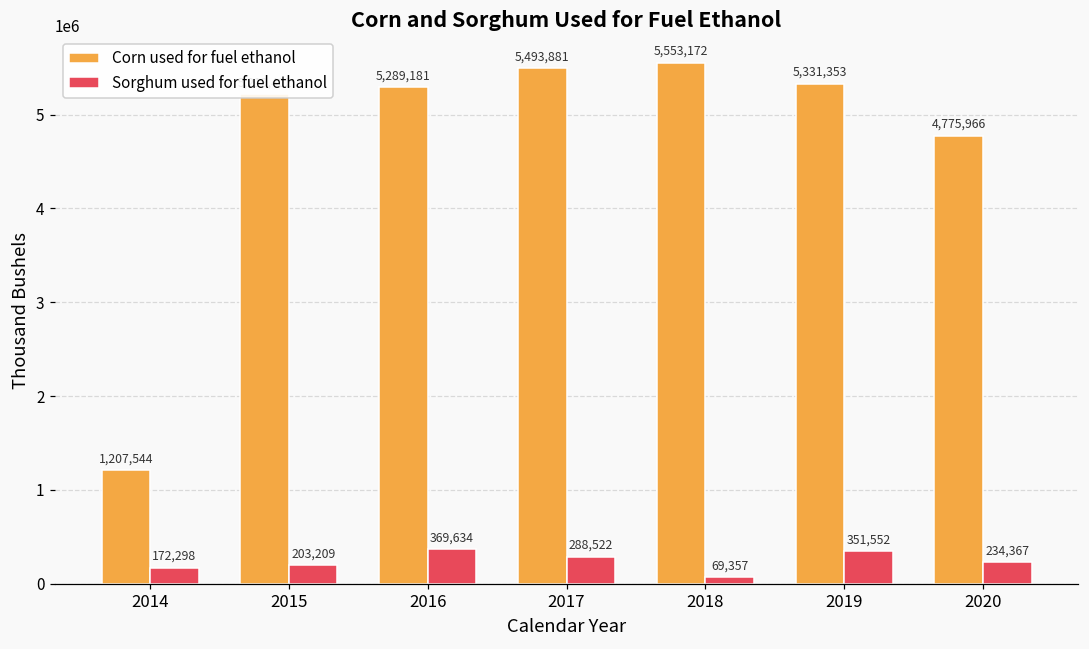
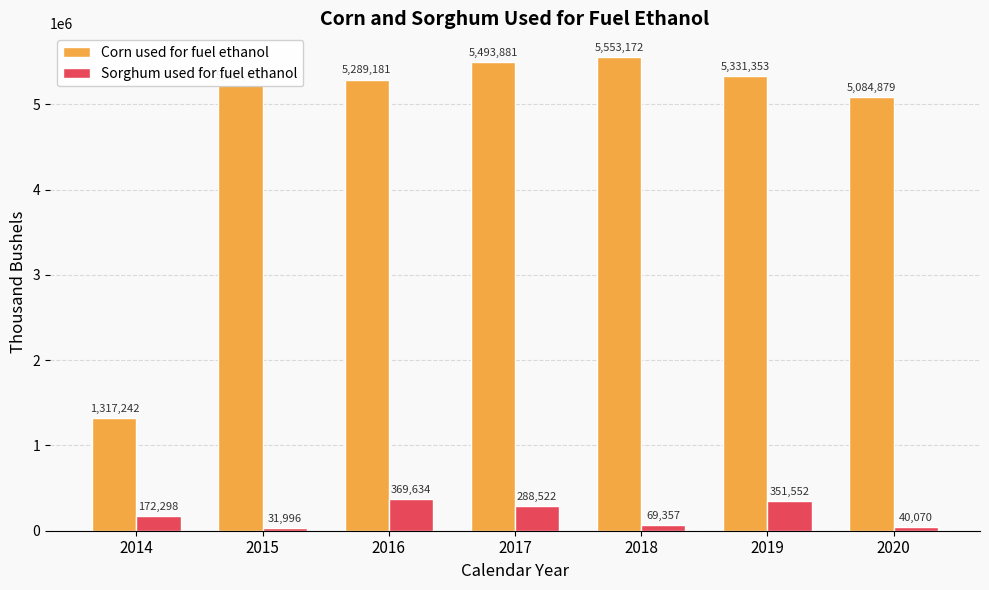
  {
    "Corn used for fuel ethanol": {
-     "2014": "1,207,544",
+     "2014": "1,317,242",
      "2016": "5,289,181",
      "2017": "5,493,881",
      "2018": "5,553,172",
      "2019": "5,331,353",
-     "2020": "4,775,966"
+     "2020": "5,084,879"
    },
    "Sorghum used for fuel ethanol": {
      "2014": "172,298",
-     "2015": "203,209",
+     "2015": "31,996",
      "2016": "369,634",
      "2017": "288,522",
      "2018": "69,357",
      "2019": "351,552",
-     "2020": "234,367"
+     "2020": "40,070"
    }
  }
